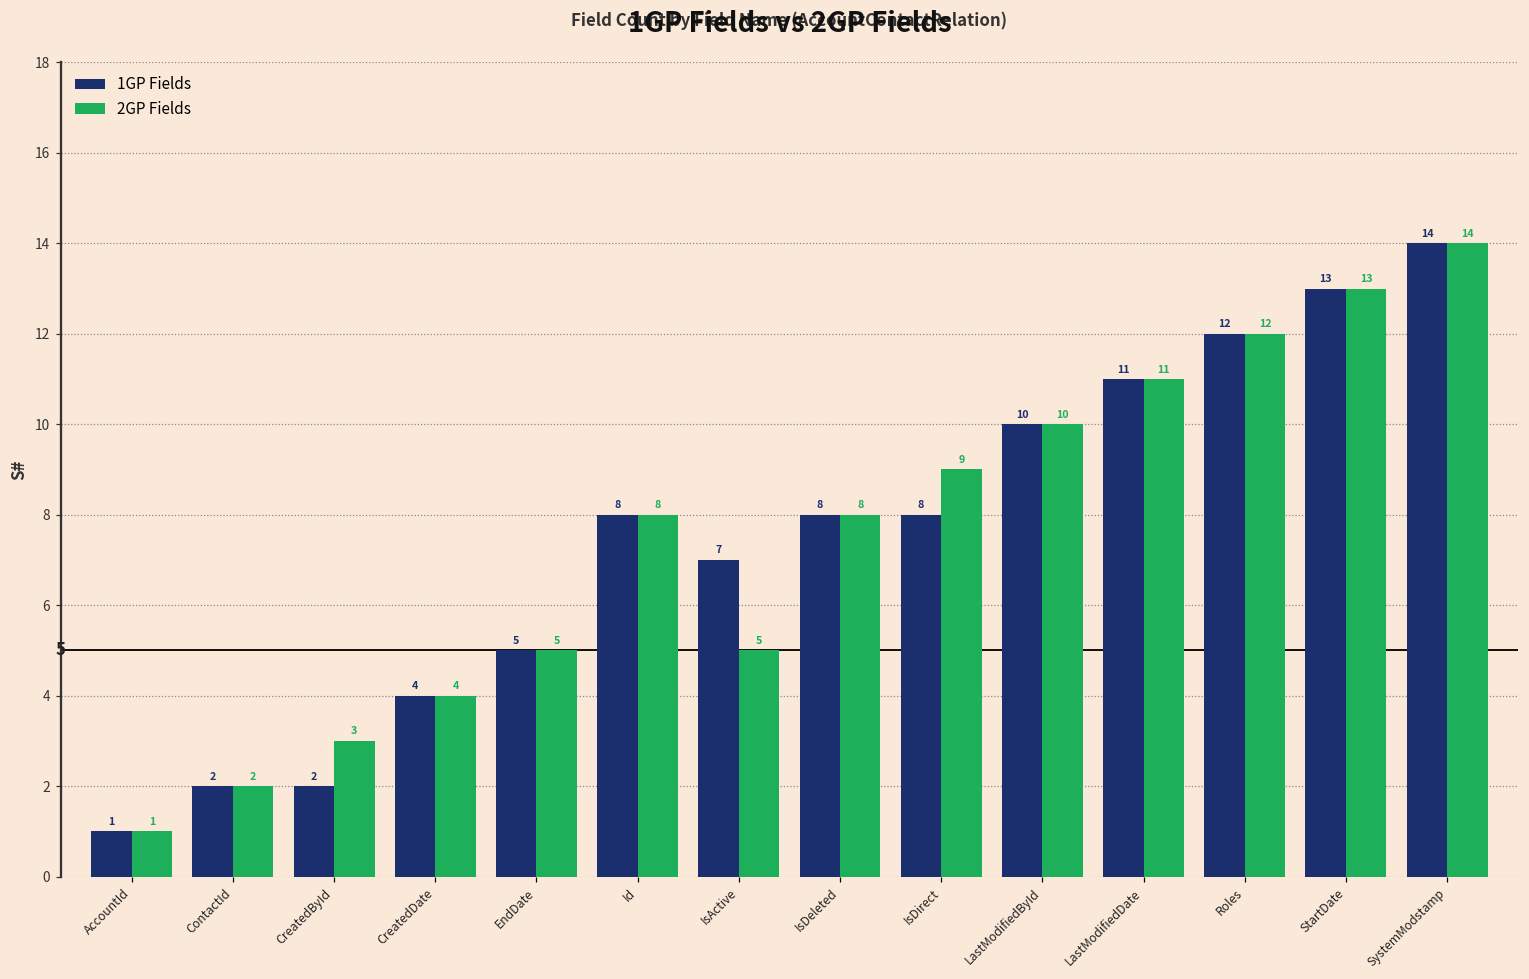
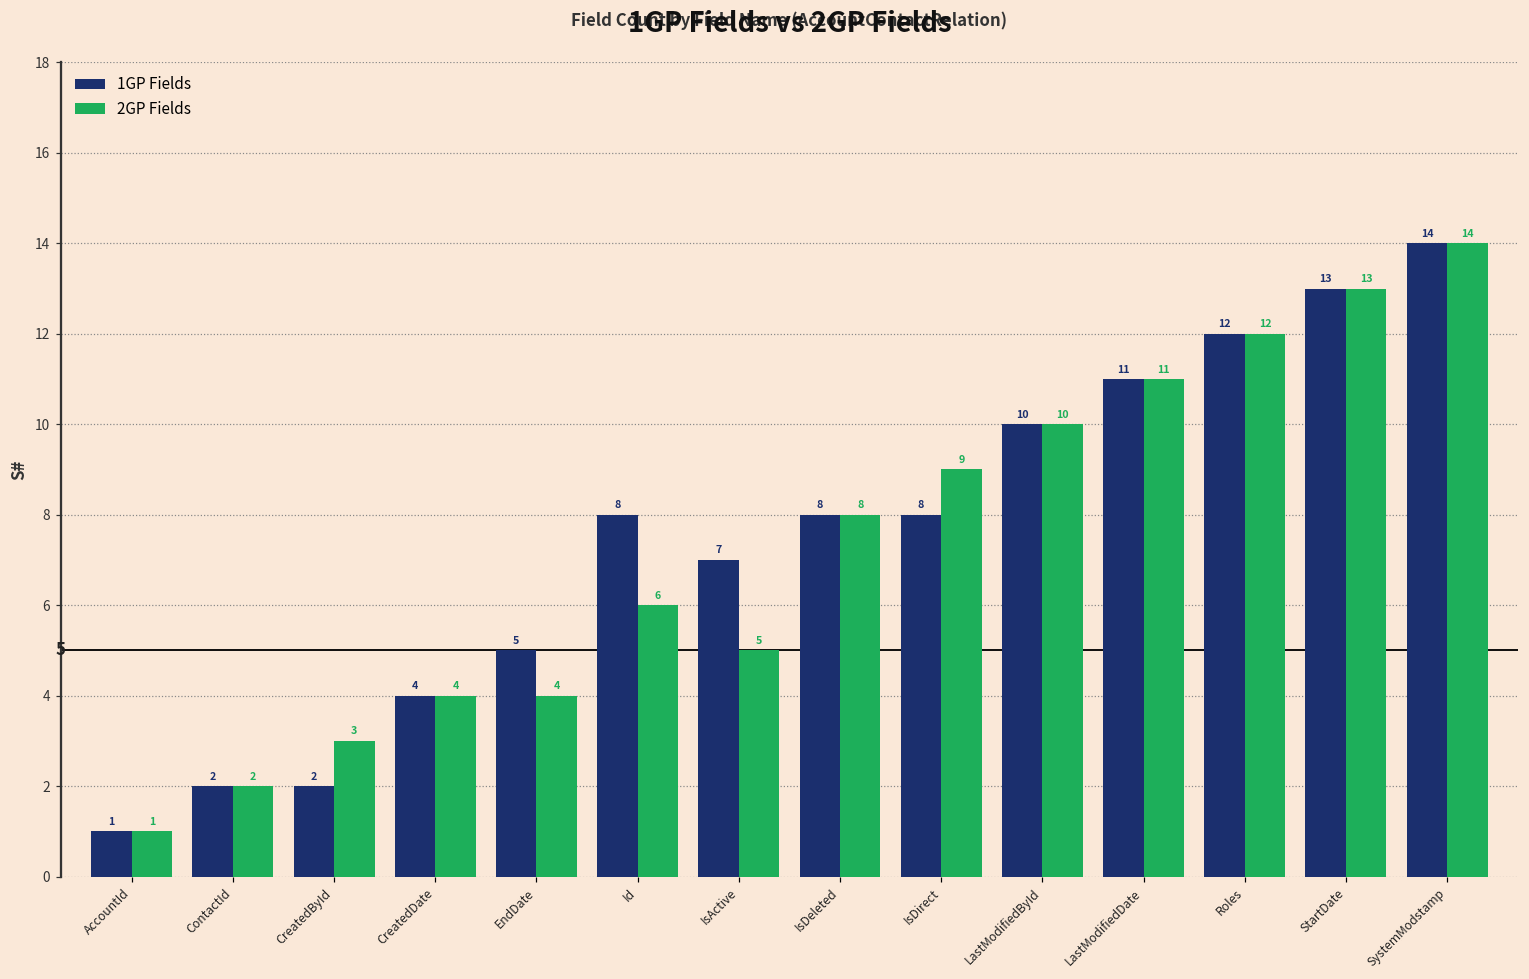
  {
    "1GP Fields": {
      "AccountId": 1,
      "ContactId": 2,
      "CreatedById": 2,
      "CreatedDate": 4,
      "EndDate": 5,
      "Id": 8,
      "IsActive": 7,
      "IsDeleted": 8,
      "IsDirect": 8,
      "LastModifiedById": 10,
      "LastModifiedDate": 11,
      "Roles": 12,
      "StartDate": 13,
      "SystemModstamp": 14
    },
    "2GP Fields": {
      "AccountId": 1,
      "ContactId": 2,
      "CreatedById": 3,
      "CreatedDate": 4,
-     "EndDate": 5,
-     "Id": 8,
+     "EndDate": 4,
+     "Id": 6,
      "IsActive": 5,
      "IsDeleted": 8,
      "IsDirect": 9,
      "LastModifiedById": 10,
      "LastModifiedDate": 11,
      "Roles": 12,
      "StartDate": 13,
      "SystemModstamp": 14
    }
  }
